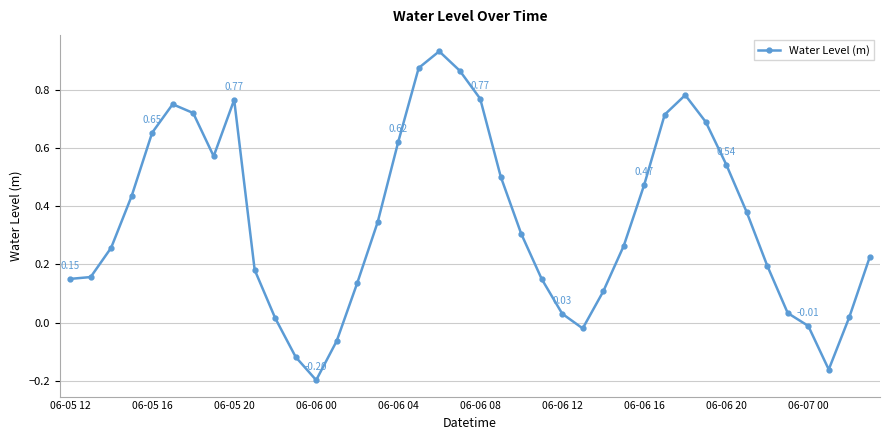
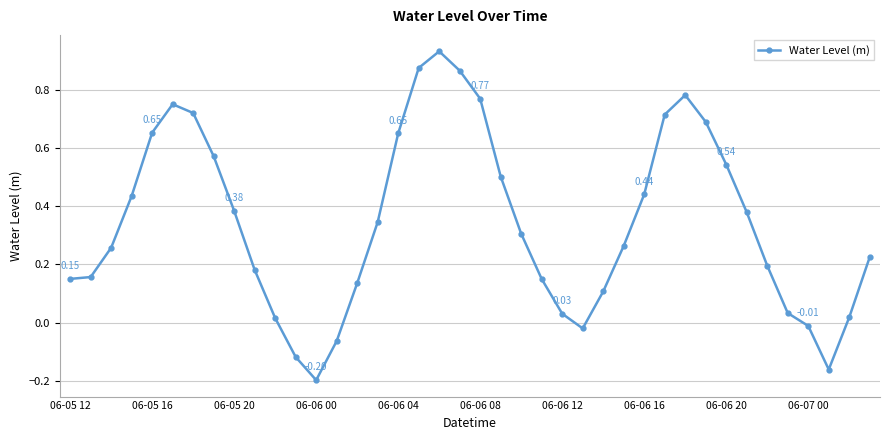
  {
    "06-05 12": 0.15,
    "06-05 16": 0.65,
-   "06-05 20": 0.77,
+   "06-05 20": 0.38,
    "06-06 00": -0.20,
-   "06-06 04": 0.62,
+   "06-06 04": 0.65,
    "06-06 08": 0.77,
    "06-06 12": 0.03,
-   "06-06 16": 0.47,
+   "06-06 16": 0.44,
    "06-06 20": 0.54,
    "06-07 00": -0.01
  }
